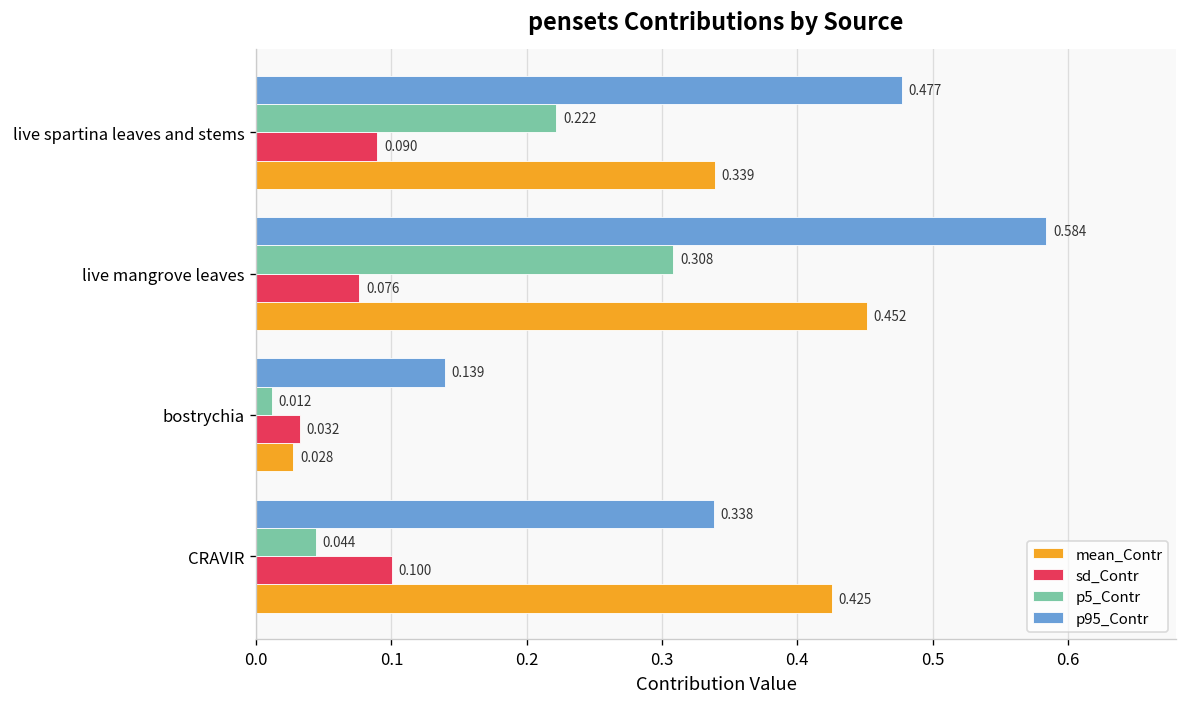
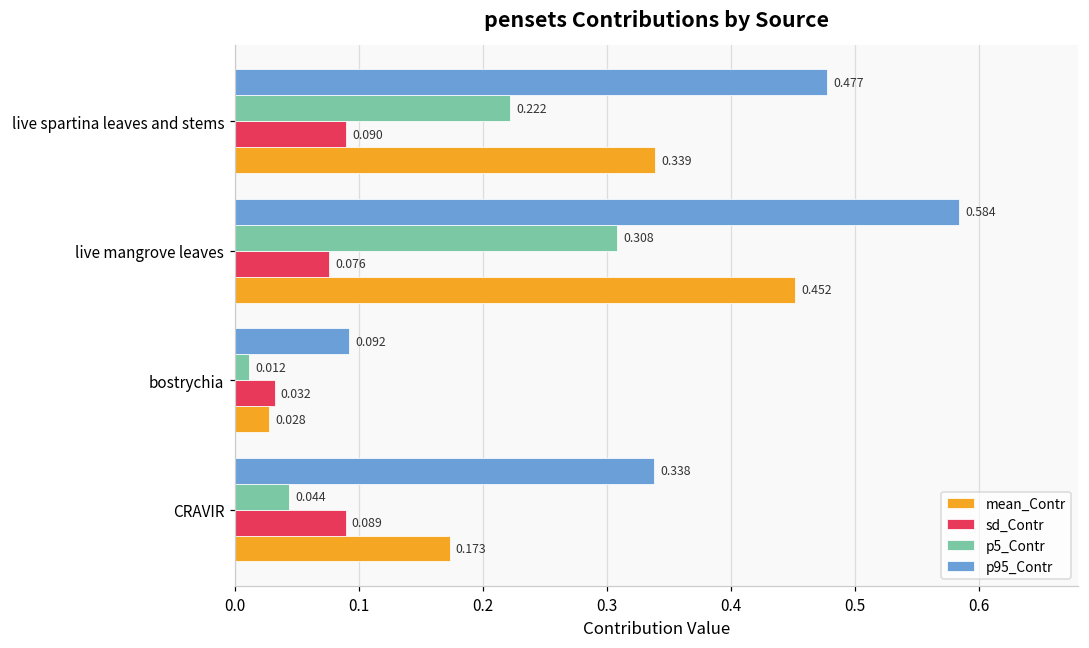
  {
    "mean_Contr": {
      "live spartina leaves and stems": 0.339,
      "live mangrove leaves": 0.452,
      "bostrychia": 0.028,
-     "CRAVIR": 0.425
+     "CRAVIR": 0.173
    },
    "sd_Contr": {
      "live spartina leaves and stems": 0.090,
      "live mangrove leaves": 0.076,
      "bostrychia": 0.032,
-     "CRAVIR": 0.100
+     "CRAVIR": 0.089
    },
    "p5_Contr": {
      "live spartina leaves and stems": 0.222,
      "live mangrove leaves": 0.308,
      "bostrychia": 0.012,
      "CRAVIR": 0.044
    },
    "p95_Contr": {
      "live spartina leaves and stems": 0.477,
      "live mangrove leaves": 0.584,
-     "bostrychia": 0.139,
+     "bostrychia": 0.092,
      "CRAVIR": 0.338
    }
  }
